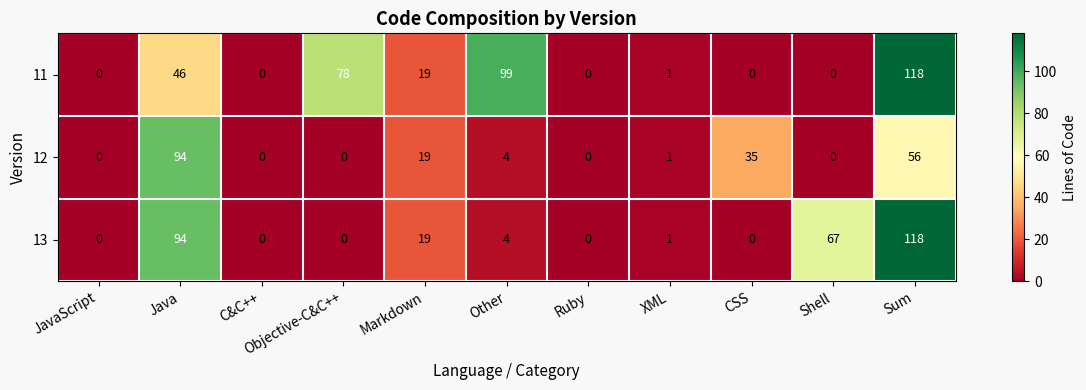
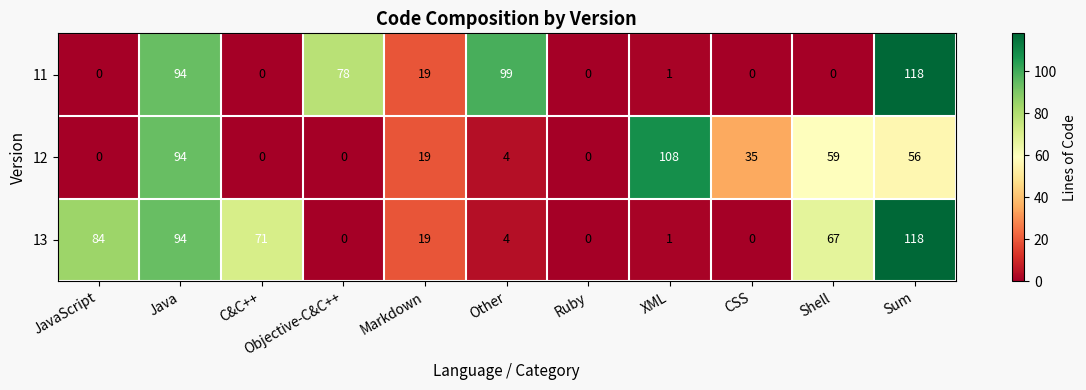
  {
    "11": {
      "JavaScript": 0,
-     "Java": 46,
+     "Java": 94,
      "C&C++": 0,
      "Objective-C&C++": 78,
      "Markdown": 19,
      "Other": 99,
      "Ruby": 0,
      "XML": 1,
      "CSS": 0,
      "Shell": 0,
      "Sum": 118
    },
    "12": {
      "JavaScript": 0,
      "Java": 94,
      "C&C++": 0,
      "Objective-C&C++": 0,
      "Markdown": 19,
      "Other": 4,
      "Ruby": 0,
-     "XML": 1,
+     "XML": 108,
      "CSS": 35,
-     "Shell": 0,
+     "Shell": 59,
      "Sum": 56
    },
    "13": {
-     "JavaScript": 0,
+     "JavaScript": 84,
      "Java": 94,
-     "C&C++": 0,
+     "C&C++": 71,
      "Objective-C&C++": 0,
      "Markdown": 19,
      "Other": 4,
      "Ruby": 0,
      "XML": 1,
      "CSS": 0,
      "Shell": 67,
      "Sum": 118
    }
  }
